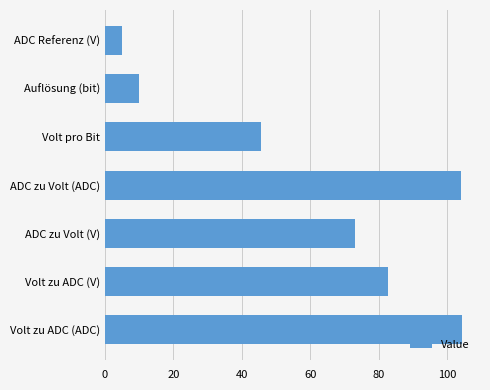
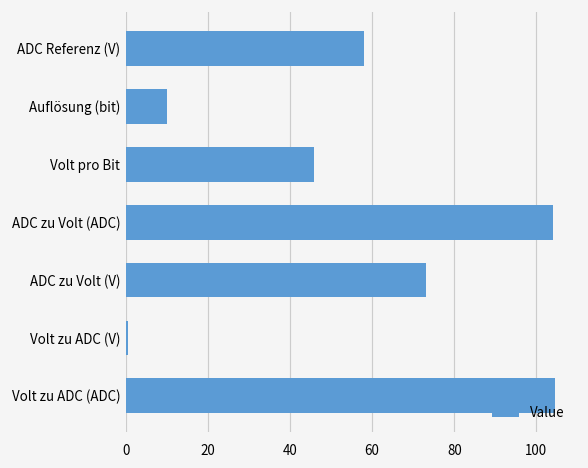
  {
-   "ADC Referenz (V)": 5,
+   "ADC Referenz (V)": 58,
    "Auflösung (bit)": 10,
    "Volt pro Bit": 46,
    "ADC zu Volt (ADC)": 104,
    "ADC zu Volt (V)": 73,
-   "Volt zu ADC (V)": 83,
+   "Volt zu ADC (V)": 1,
    "Volt zu ADC (ADC)": 104
  }
